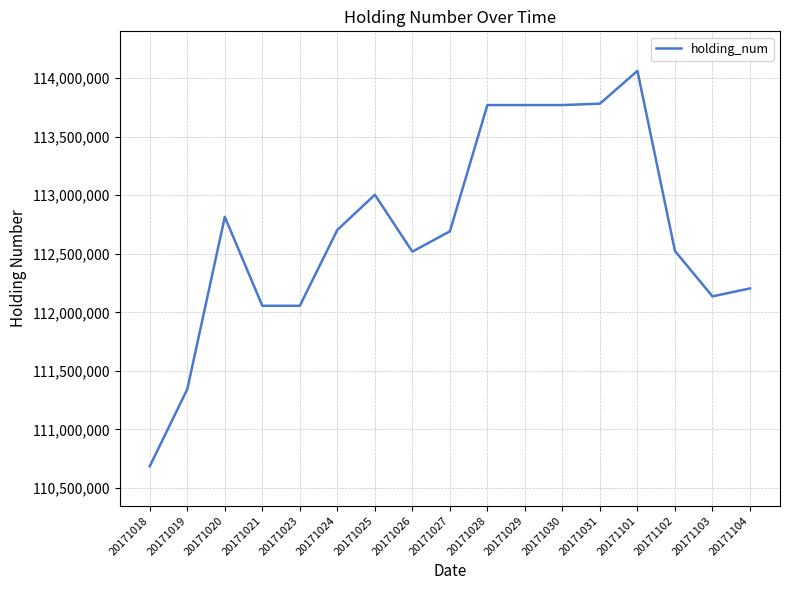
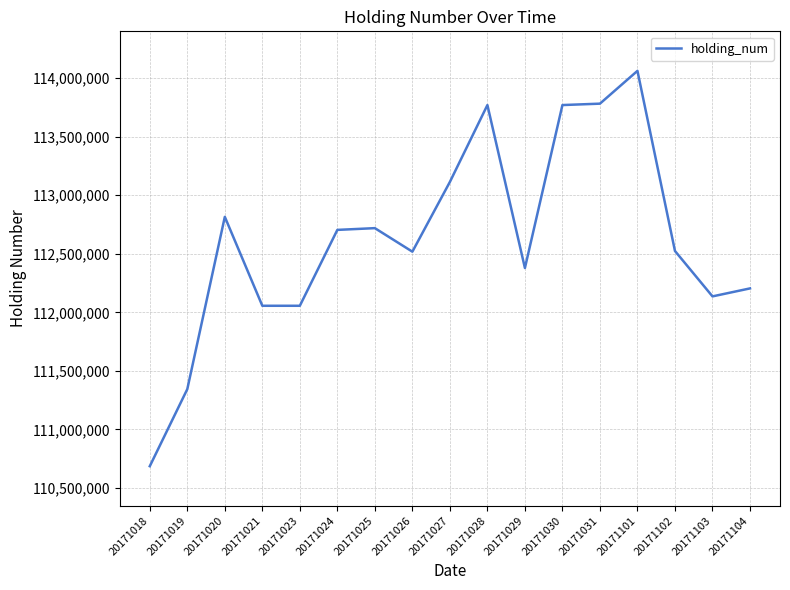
  {
    "20171018": "110,690,000",
    "20171019": "111,340,000",
    "20171020": "112,820,000",
    "20171021": "112,060,000",
    "20171023": "112,060,000",
    "20171024": "112,700,000",
-   "20171025": "113,000,000",
+   "20171025": "112,720,000",
    "20171026": "112,520,000",
-   "20171027": "112,690,000",
+   "20171027": "113,110,000",
    "20171028": "113,770,000",
-   "20171029": "113,770,000",
+   "20171029": "112,380,000",
    "20171030": "113,770,000",
    "20171031": "113,780,000",
    "20171101": "114,060,000",
    "20171102": "112,520,000",
    "20171103": "112,140,000",
    "20171104": "112,200,000"
  }
